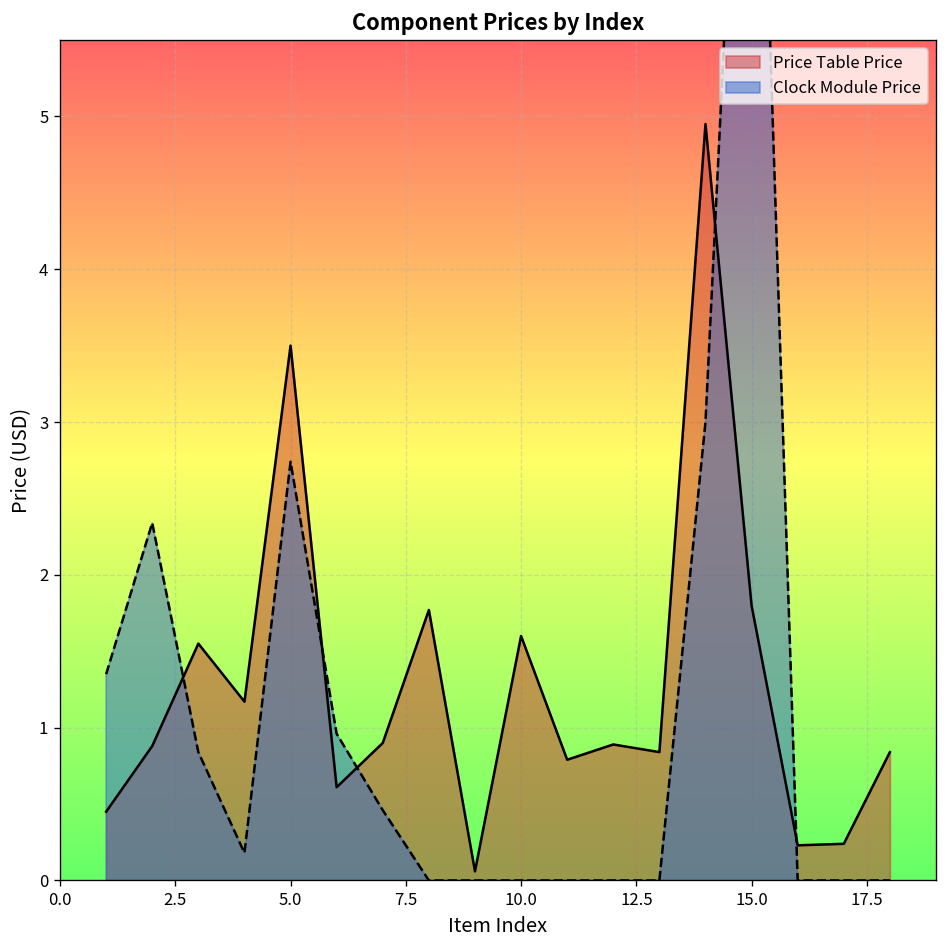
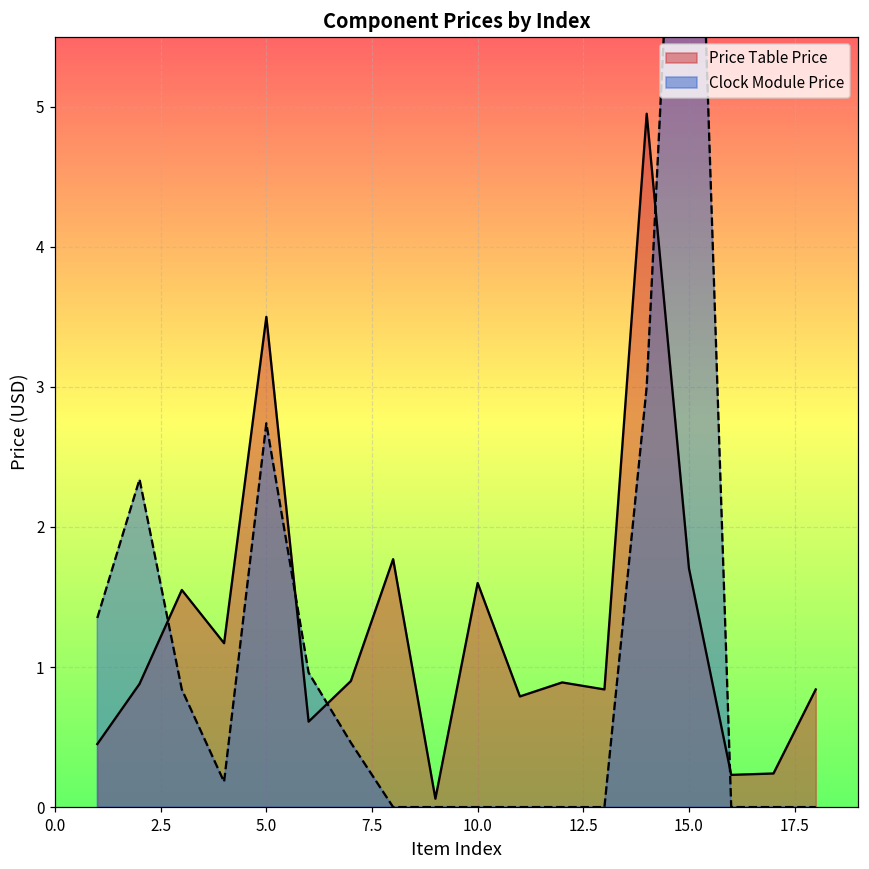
  {
    "Price Table Price": {
      "5.0": 3.50,
      "10.0": 1.60,
-     "15.0": 1.80
+     "15.0": 1.70
    },
    "Clock Module Price": {
      "5.0": 2.74,
      "10.0": 0.00
    }
  }
